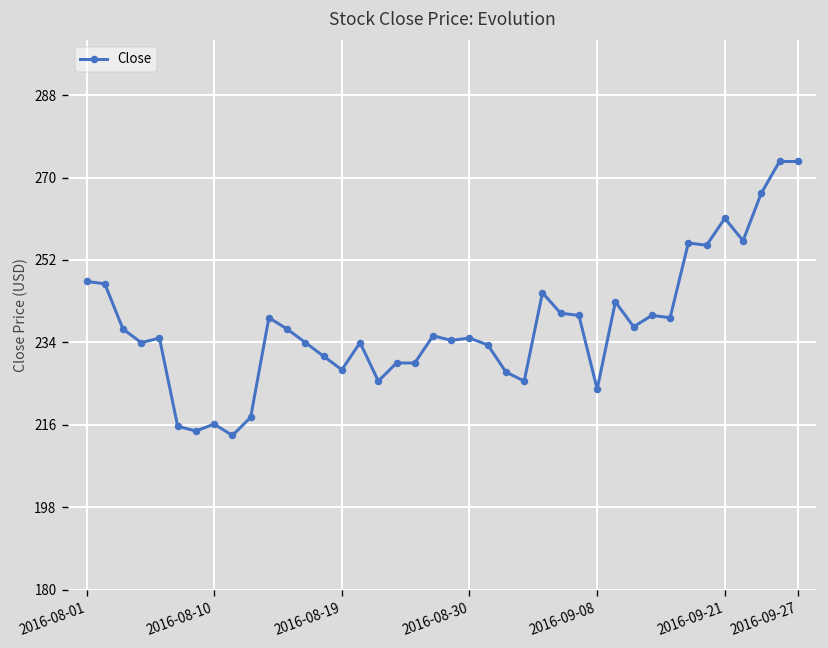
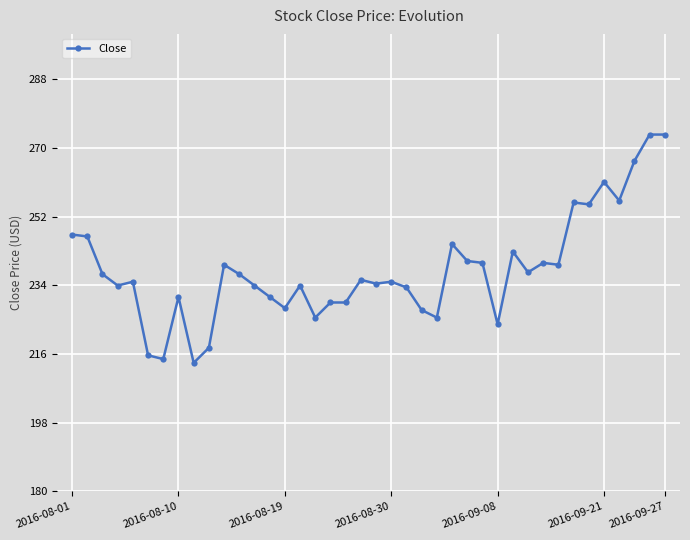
  {
    "2016-08-01": 247,
-   "2016-08-10": 216,
+   "2016-08-10": 231,
    "2016-08-19": 228,
    "2016-08-30": 235,
    "2016-09-08": 224,
    "2016-09-21": 261,
    "2016-09-27": 274
  }
